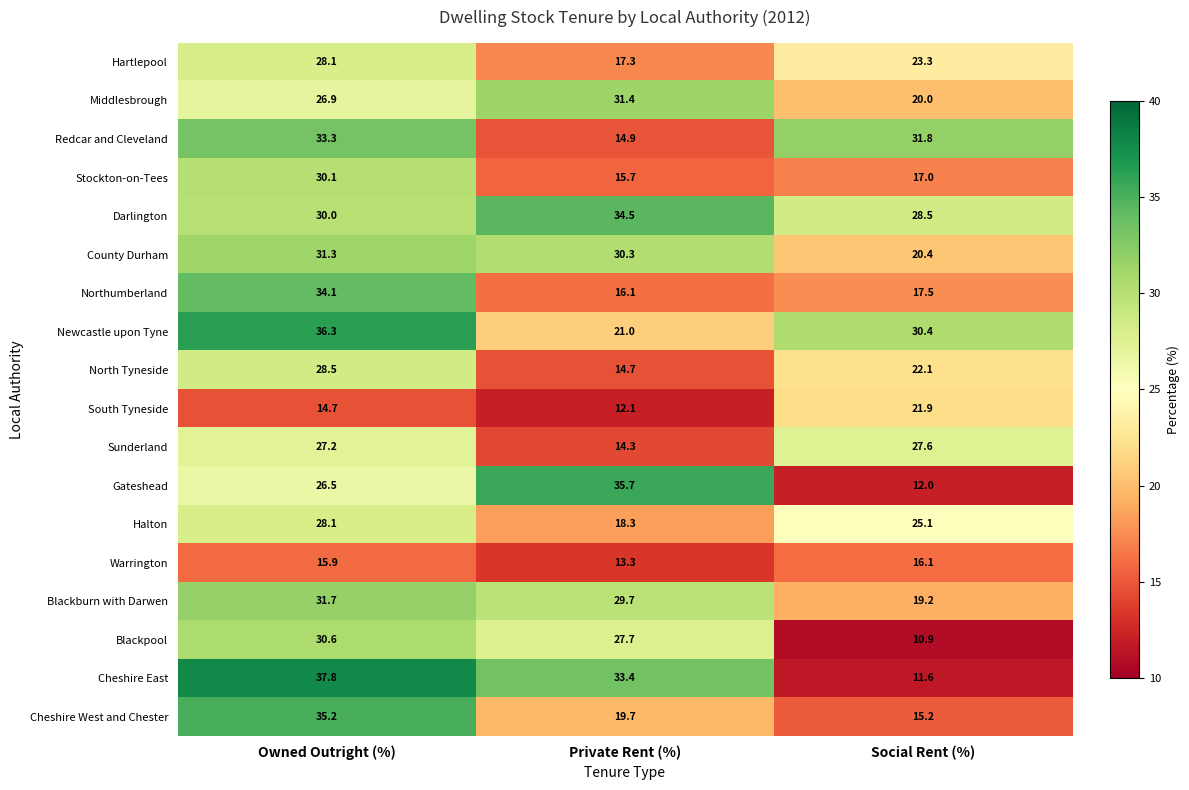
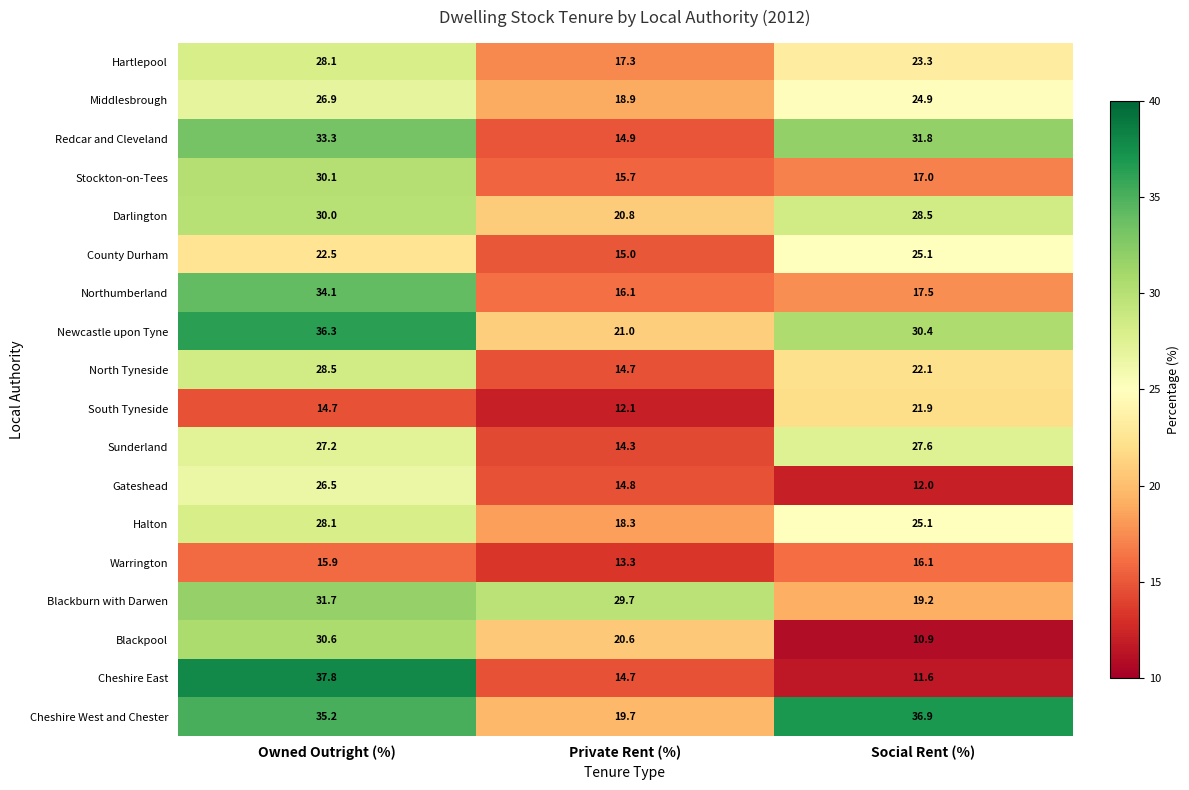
  {
    "Hartlepool": {
      "Owned Outright (%)": 28.1,
      "Private Rent (%)": 17.3,
      "Social Rent (%)": 23.3
    },
    "Middlesbrough": {
      "Owned Outright (%)": 26.9,
-     "Private Rent (%)": 31.4,
-     "Social Rent (%)": 20.0
+     "Private Rent (%)": 18.9,
+     "Social Rent (%)": 24.9
    },
    "Redcar and Cleveland": {
      "Owned Outright (%)": 33.3,
      "Private Rent (%)": 14.9,
      "Social Rent (%)": 31.8
    },
    "Stockton-on-Tees": {
      "Owned Outright (%)": 30.1,
      "Private Rent (%)": 15.7,
      "Social Rent (%)": 17.0
    },
    "Darlington": {
      "Owned Outright (%)": 30.0,
-     "Private Rent (%)": 34.5,
+     "Private Rent (%)": 20.8,
      "Social Rent (%)": 28.5
    },
    "County Durham": {
-     "Owned Outright (%)": 31.3,
-     "Private Rent (%)": 30.3,
-     "Social Rent (%)": 20.4
+     "Owned Outright (%)": 22.5,
+     "Private Rent (%)": 15.0,
+     "Social Rent (%)": 25.1
    },
    "Northumberland": {
      "Owned Outright (%)": 34.1,
      "Private Rent (%)": 16.1,
      "Social Rent (%)": 17.5
    },
    "Newcastle upon Tyne": {
      "Owned Outright (%)": 36.3,
      "Private Rent (%)": 21.0,
      "Social Rent (%)": 30.4
    },
    "North Tyneside": {
      "Owned Outright (%)": 28.5,
      "Private Rent (%)": 14.7,
      "Social Rent (%)": 22.1
    },
    "South Tyneside": {
      "Owned Outright (%)": 14.7,
      "Private Rent (%)": 12.1,
      "Social Rent (%)": 21.9
    },
    "Sunderland": {
      "Owned Outright (%)": 27.2,
      "Private Rent (%)": 14.3,
      "Social Rent (%)": 27.6
    },
    "Gateshead": {
      "Owned Outright (%)": 26.5,
-     "Private Rent (%)": 35.7,
+     "Private Rent (%)": 14.8,
      "Social Rent (%)": 12.0
    },
    "Halton": {
      "Owned Outright (%)": 28.1,
      "Private Rent (%)": 18.3,
      "Social Rent (%)": 25.1
    },
    "Warrington": {
      "Owned Outright (%)": 15.9,
      "Private Rent (%)": 13.3,
      "Social Rent (%)": 16.1
    },
    "Blackburn with Darwen": {
      "Owned Outright (%)": 31.7,
      "Private Rent (%)": 29.7,
      "Social Rent (%)": 19.2
    },
    "Blackpool": {
      "Owned Outright (%)": 30.6,
-     "Private Rent (%)": 27.7,
+     "Private Rent (%)": 20.6,
      "Social Rent (%)": 10.9
    },
    "Cheshire East": {
      "Owned Outright (%)": 37.8,
-     "Private Rent (%)": 33.4,
+     "Private Rent (%)": 14.7,
      "Social Rent (%)": 11.6
    },
    "Cheshire West and Chester": {
      "Owned Outright (%)": 35.2,
      "Private Rent (%)": 19.7,
-     "Social Rent (%)": 15.2
+     "Social Rent (%)": 36.9
    }
  }
